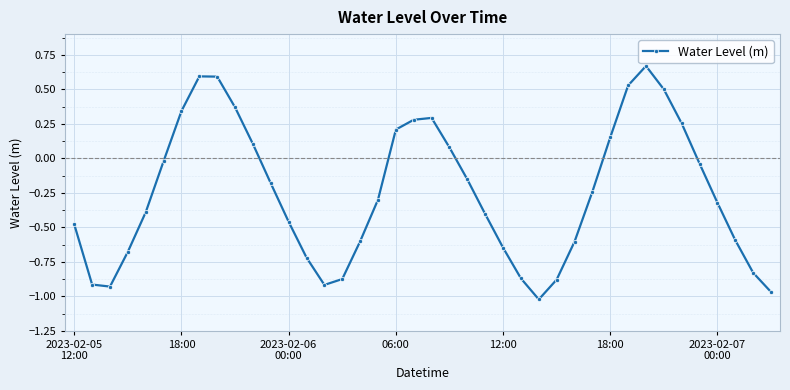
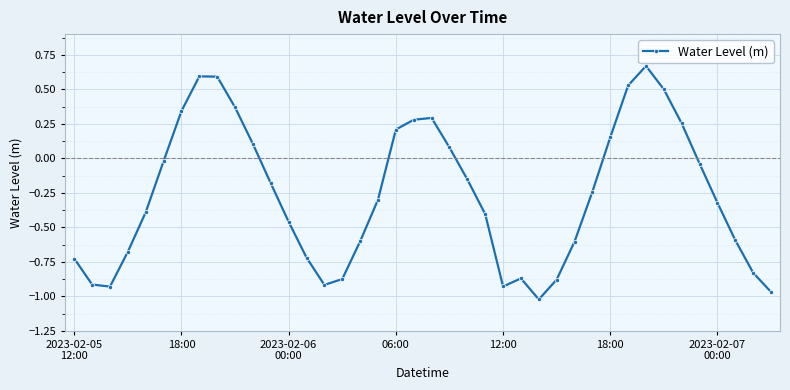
  {
-   "2023-02-05 12:00": -0.48,
+   "2023-02-05 12:00": -0.73,
    "2023-02-06 00:00": -0.46,
    "06:00": 0.21,
-   "12:00": -0.65,
+   "12:00": -0.93,
    "2023-02-07 00:00": -0.32
  }
